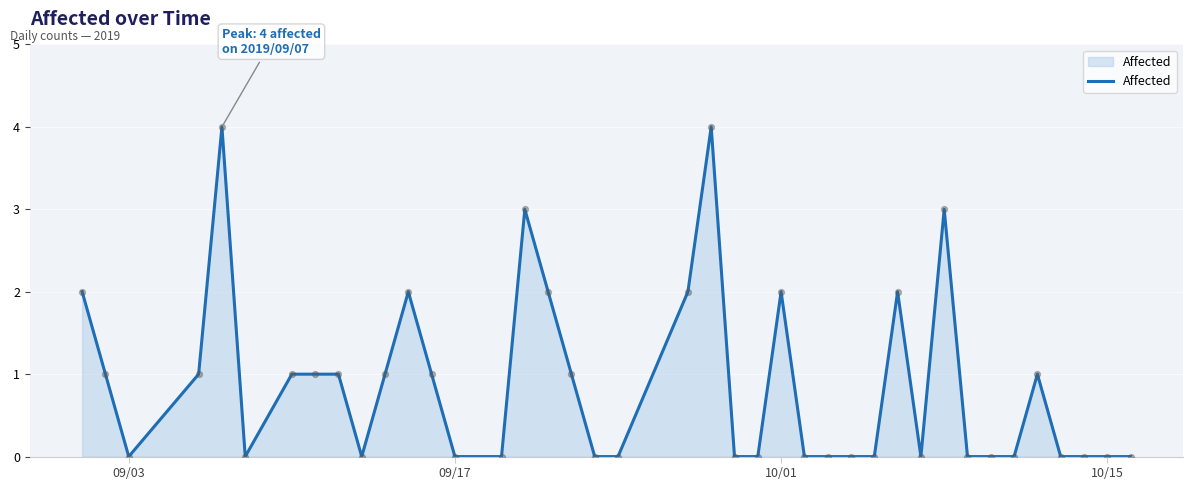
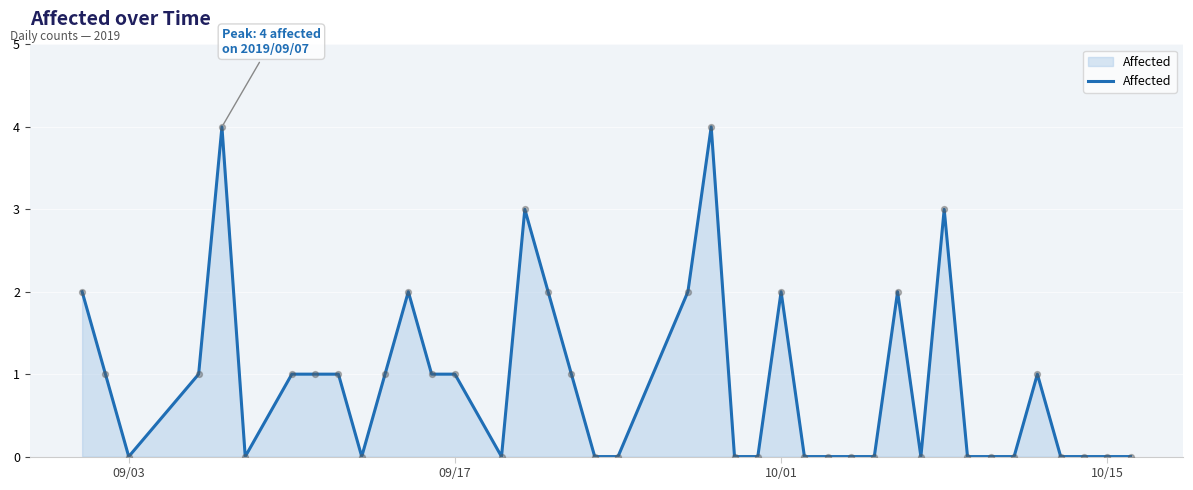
  {
    "09/03": 0,
-   "09/17": 0,
+   "09/17": 1,
    "10/01": 2,
    "10/15": 0
  }
